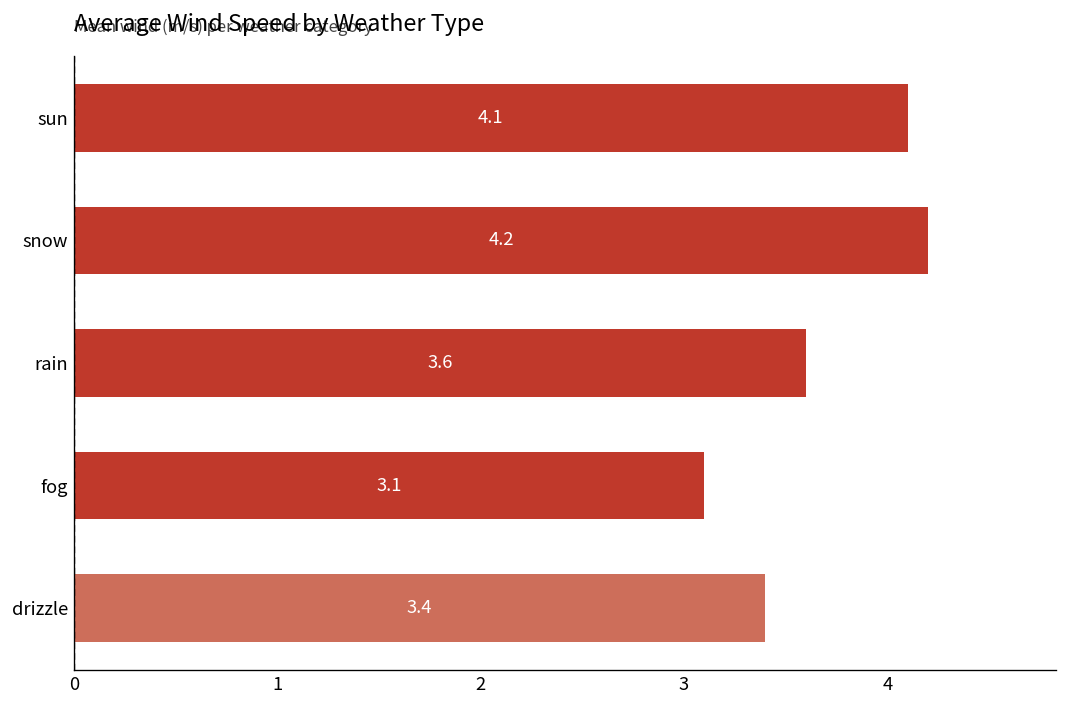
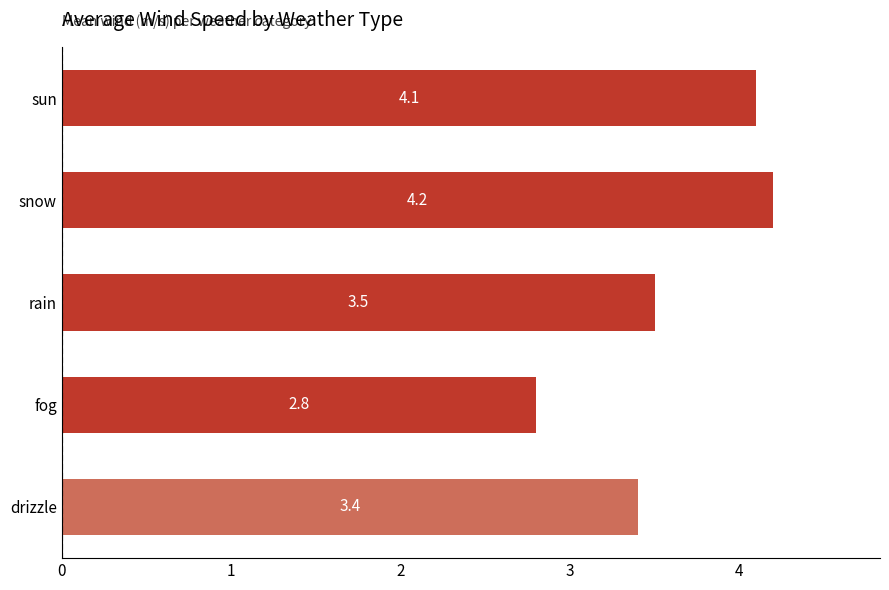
  {
    "sun": 4.1,
    "snow": 4.2,
-   "rain": 3.6,
-   "fog": 3.1,
+   "rain": 3.5,
+   "fog": 2.8,
    "drizzle": 3.4
  }
